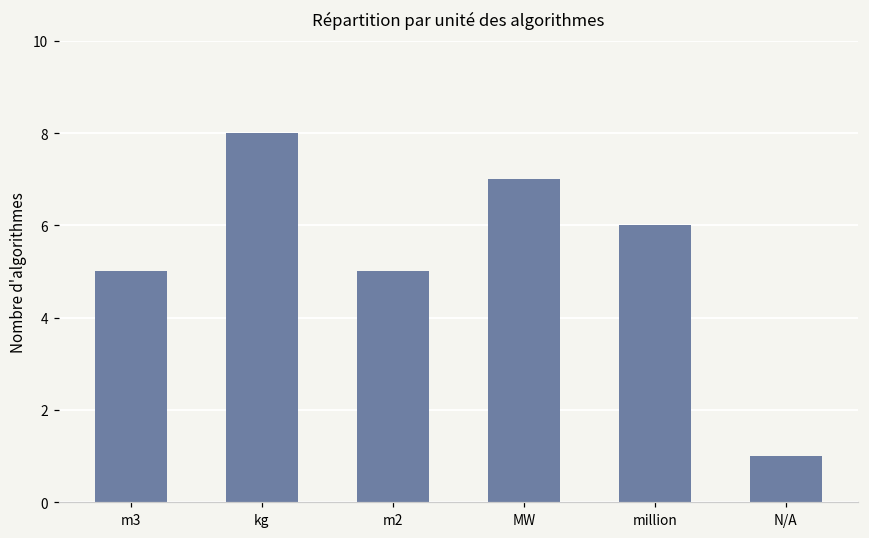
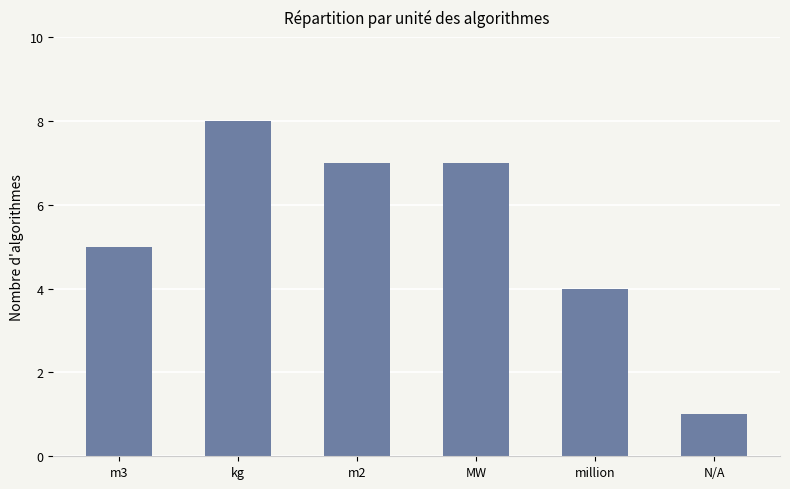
  {
    "m3": 5,
    "kg": 8,
-   "m2": 5,
+   "m2": 7,
    "MW": 7,
-   "million": 6,
+   "million": 4,
    "N/A": 1
  }
